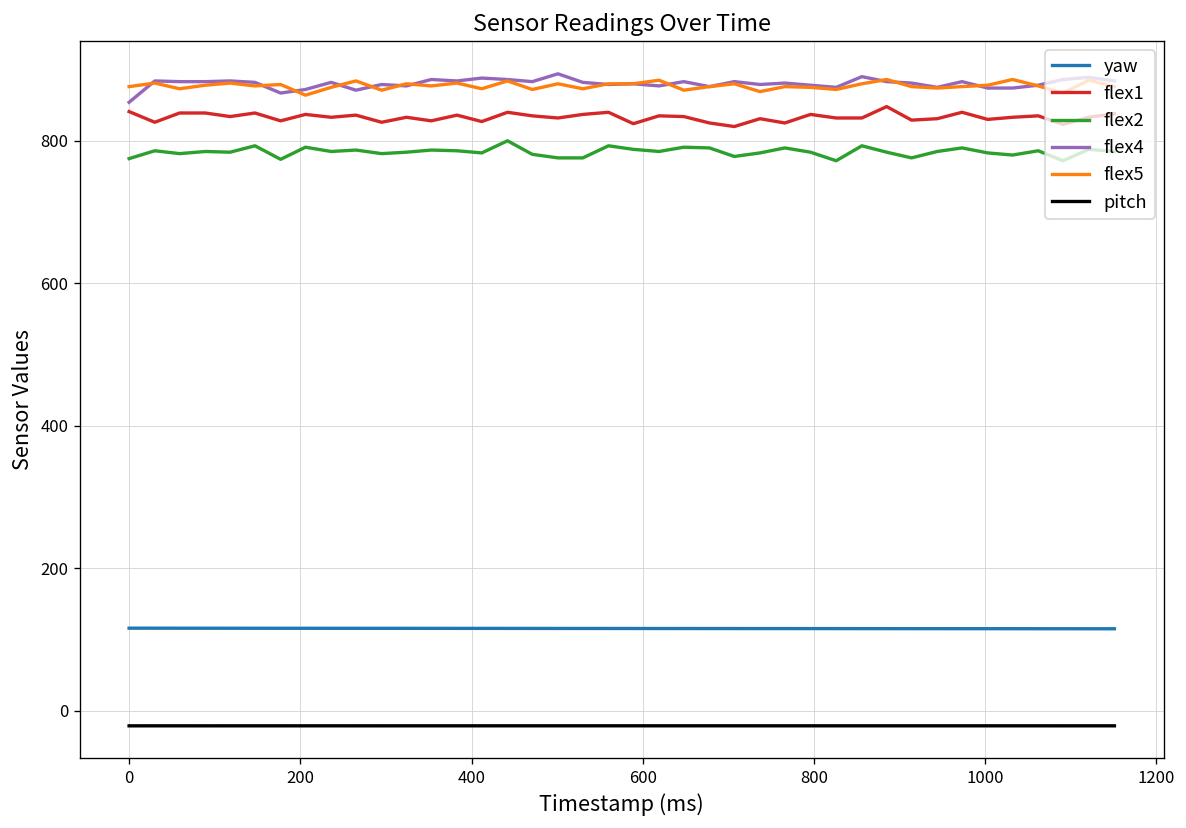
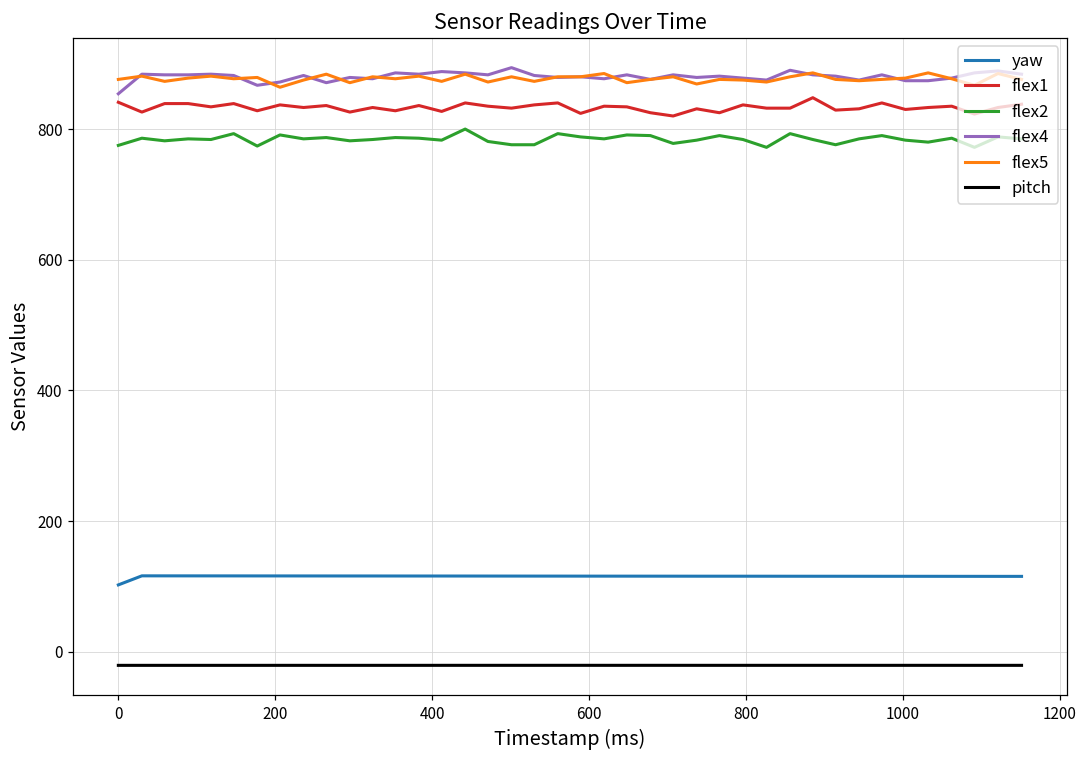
  {
    "yaw": {
-     "0": 120
+     "0": 100
    },
    "flex1": {
      "0": 840
    },
    "flex2": {
      "0": 780
    },
    "flex4": {
      "0": 850
    },
    "flex5": {
      "0": 880
    },
    "pitch": {
      "0": -20
    }
  }
